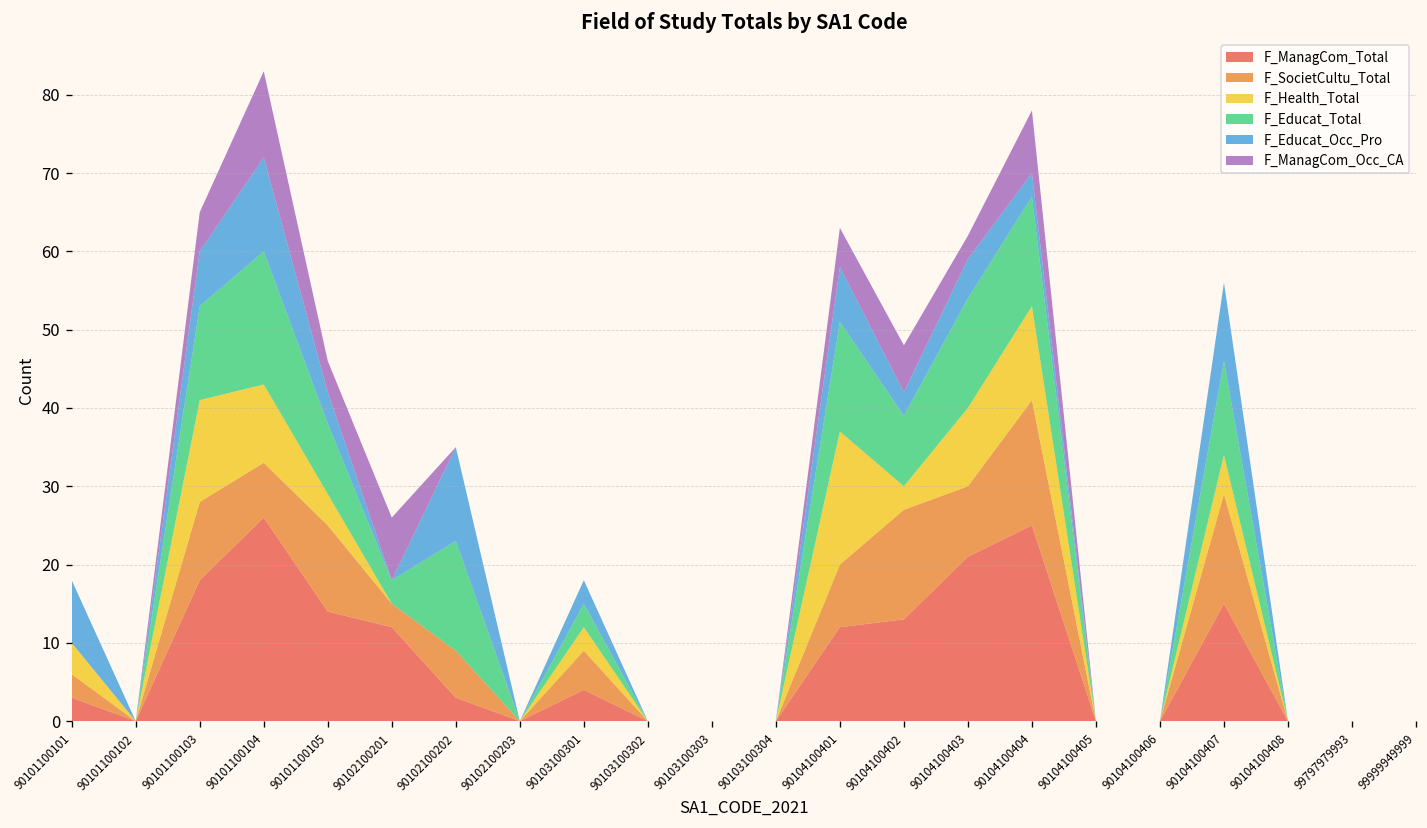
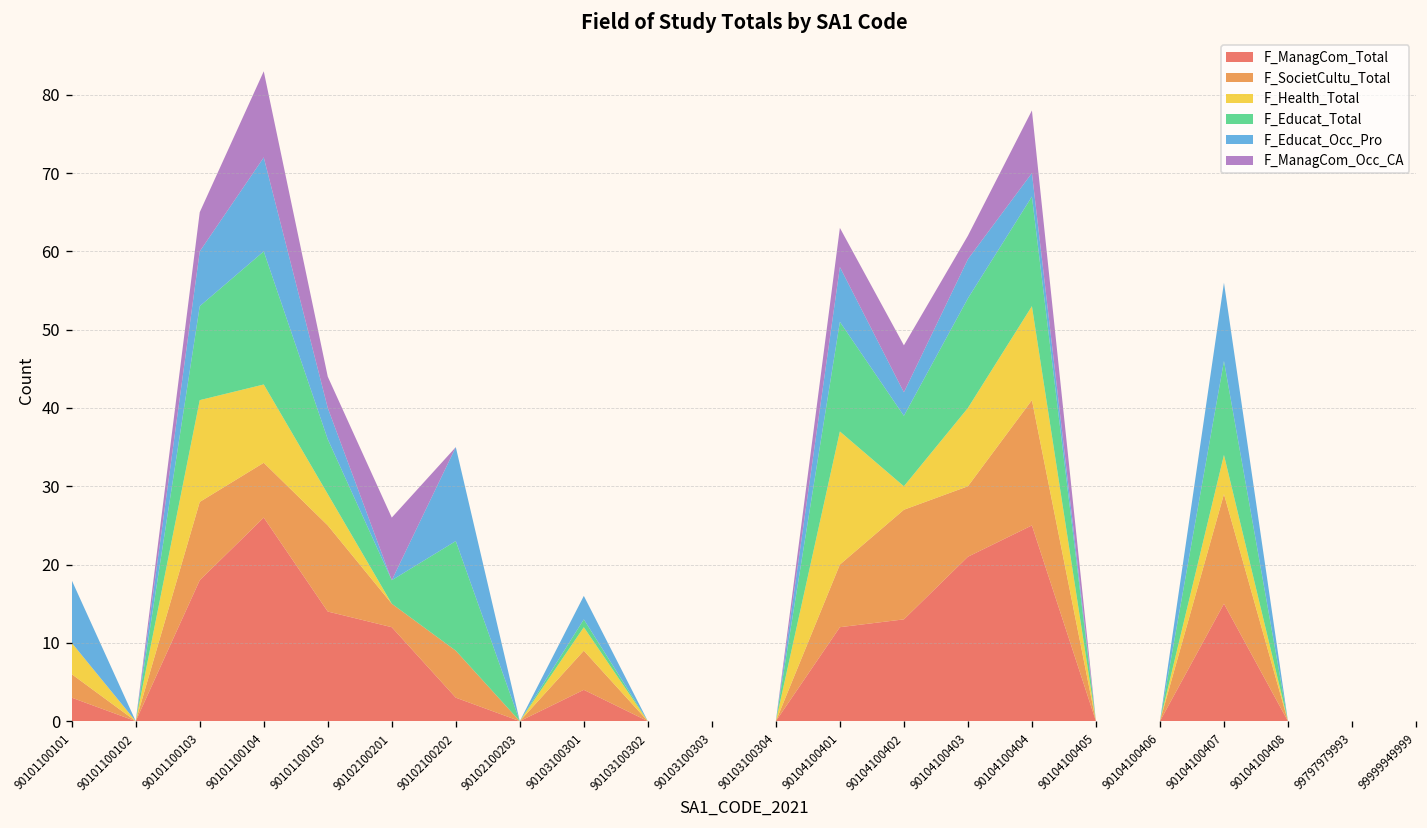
  {
    "F_Health_Total": {
      "90101100103": 13,
      "90101100104": 10,
      "90101100105": 4,
      "90103100301": 3,
      "90104100401": 17,
      "90104100402": 3,
      "90104100403": 10,
      "90104100404": 12,
      "90104100407": 5
    },
    "F_Educat_Total": {
      "90101100103": 12,
      "90101100104": 17,
-     "90101100105": 9,
+     "90101100105": 7,
      "90102100202": 14,
-     "90103100301": 3,
+     "90103100301": 1,
      "90104100401": 14,
      "90104100402": 9,
      "90104100403": 14,
      "90104100404": 14,
      "90104100407": 12
    },
    "F_Educat_Occ_Pro": {
      "90101100103": 7,
      "90101100104": 12,
      "90101100105": 4,
      "90104100401": 7,
      "90104100402": 3,
      "90104100403": 5,
      "90104100404": 3
    },
    "F_ManagCom_Occ_CA": {
      "90101100103": 5,
      "90101100104": 11,
      "90101100105": 4,
      "90102100201": 8,
      "90104100401": 5,
      "90104100402": 6,
      "90104100403": 3,
      "90104100404": 8
    }
  }
